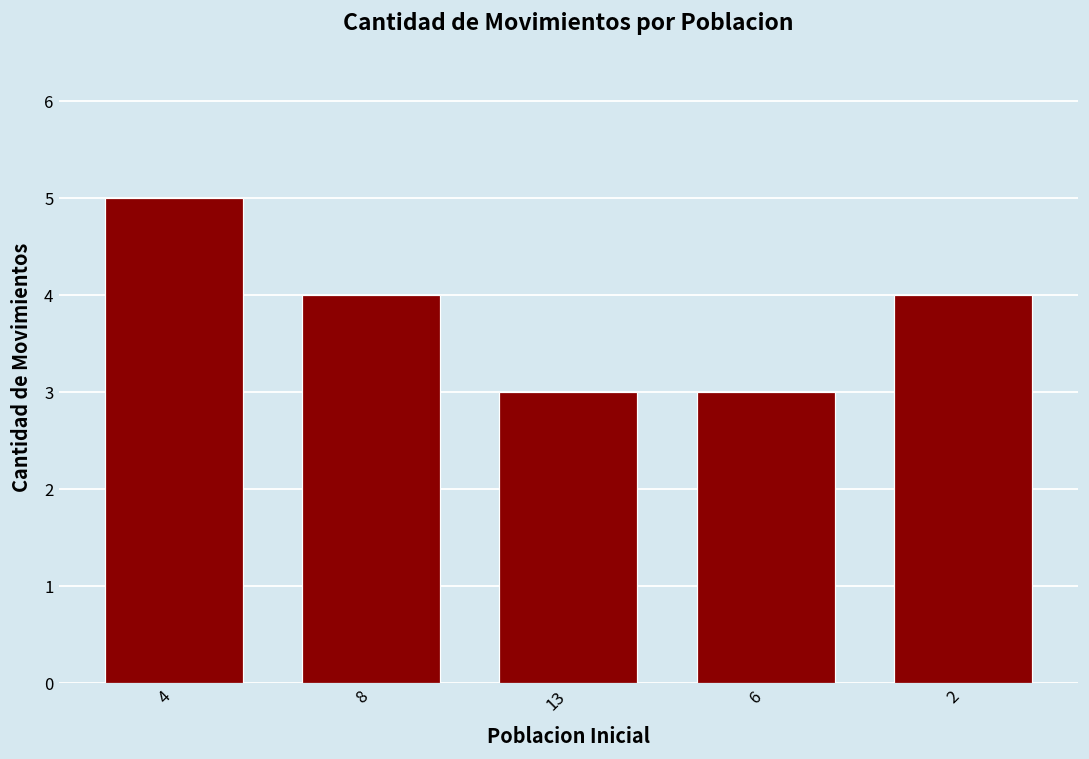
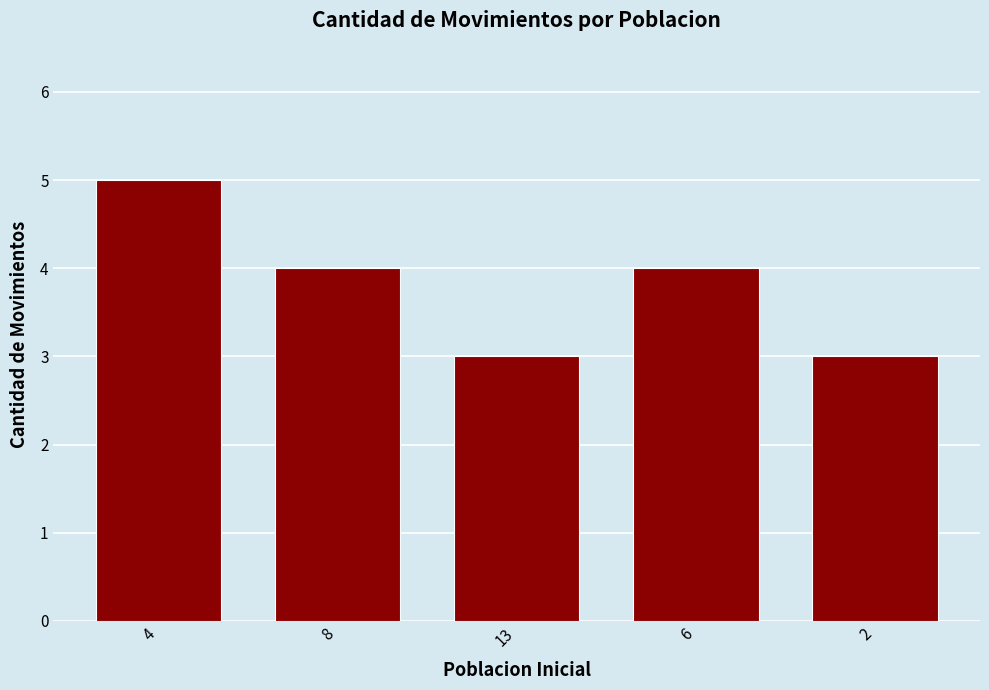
  {
    "4": 5,
    "8": 4,
    "13": 3,
-   "6": 3,
-   "2": 4
+   "6": 4,
+   "2": 3
  }
